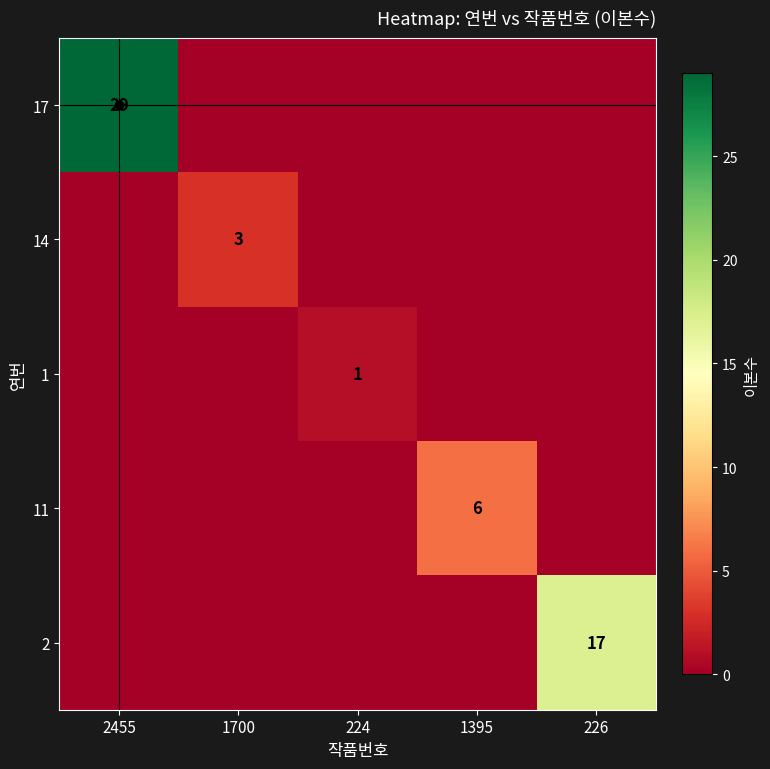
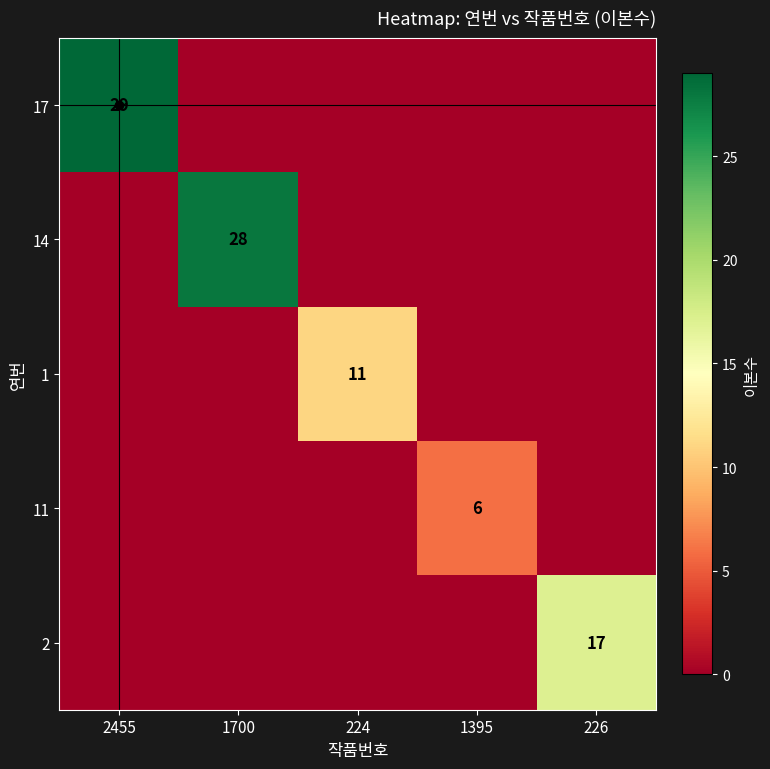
  {
    "14": {
-     "1700": 3
+     "1700": 28
    },
    "1": {
-     "224": 1
+     "224": 11
    },
    "11": {
      "1395": 6
    },
    "2": {
      "226": 17
    }
  }
